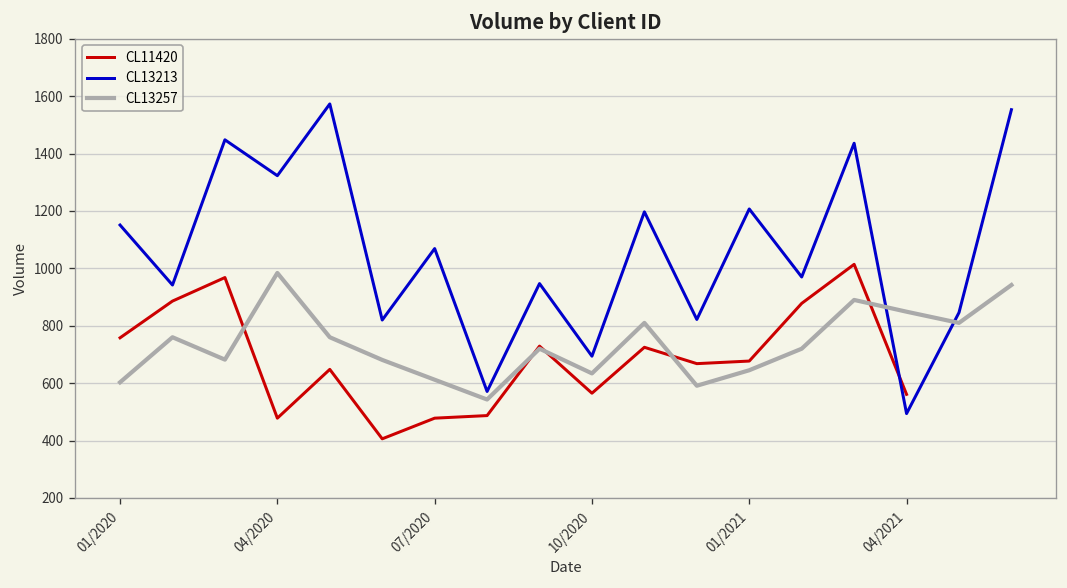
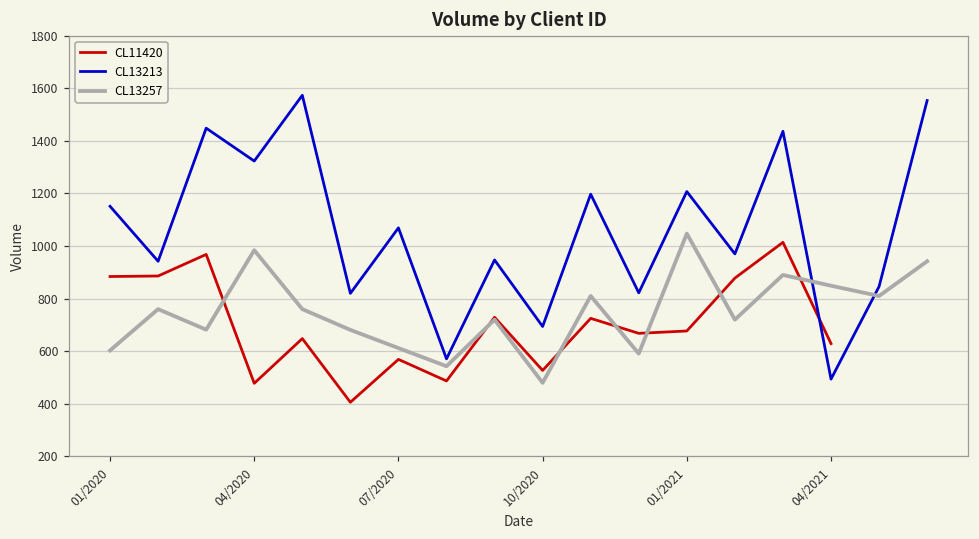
  {
    "CL11420": {
-     "01/2020": 760,
+     "01/2020": 880,
      "04/2020": 480,
-     "07/2020": 480,
-     "10/2020": 570,
+     "07/2020": 570,
+     "10/2020": 530,
      "01/2021": 680,
-     "04/2021": 560
+     "04/2021": 630
    },
    "CL13213": {
      "01/2020": 1150,
      "04/2020": 1320,
      "07/2020": 1070,
      "10/2020": 690,
      "01/2021": 1210,
      "04/2021": 490
    },
    "CL13257": {
      "01/2020": 600,
      "04/2020": 980,
      "07/2020": 610,
-     "10/2020": 630,
-     "01/2021": 650,
+     "10/2020": 480,
+     "01/2021": 1050,
      "04/2021": 850
    }
  }
